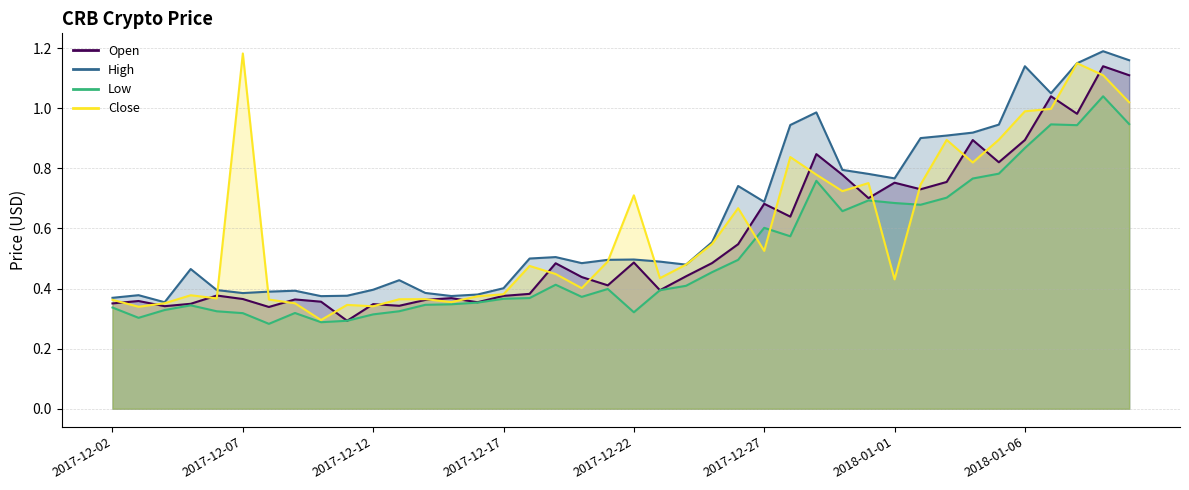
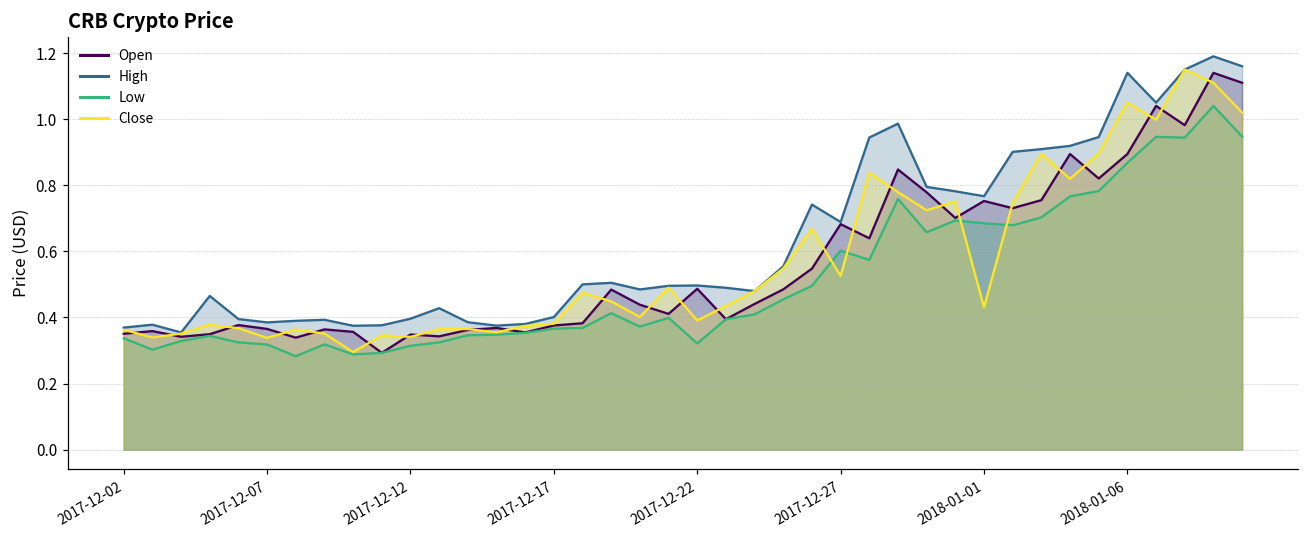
  {
    "Close": {
-     "2017-12-07": 1.18,
-     "2017-12-22": 0.71,
+     "2017-12-07": 0.34,
+     "2017-12-22": 0.39,
      "2017-12-27": 0.53,
      "2018-01-01": 0.43,
-     "2018-01-06": 0.99
+     "2018-01-06": 1.05
    }
  }
